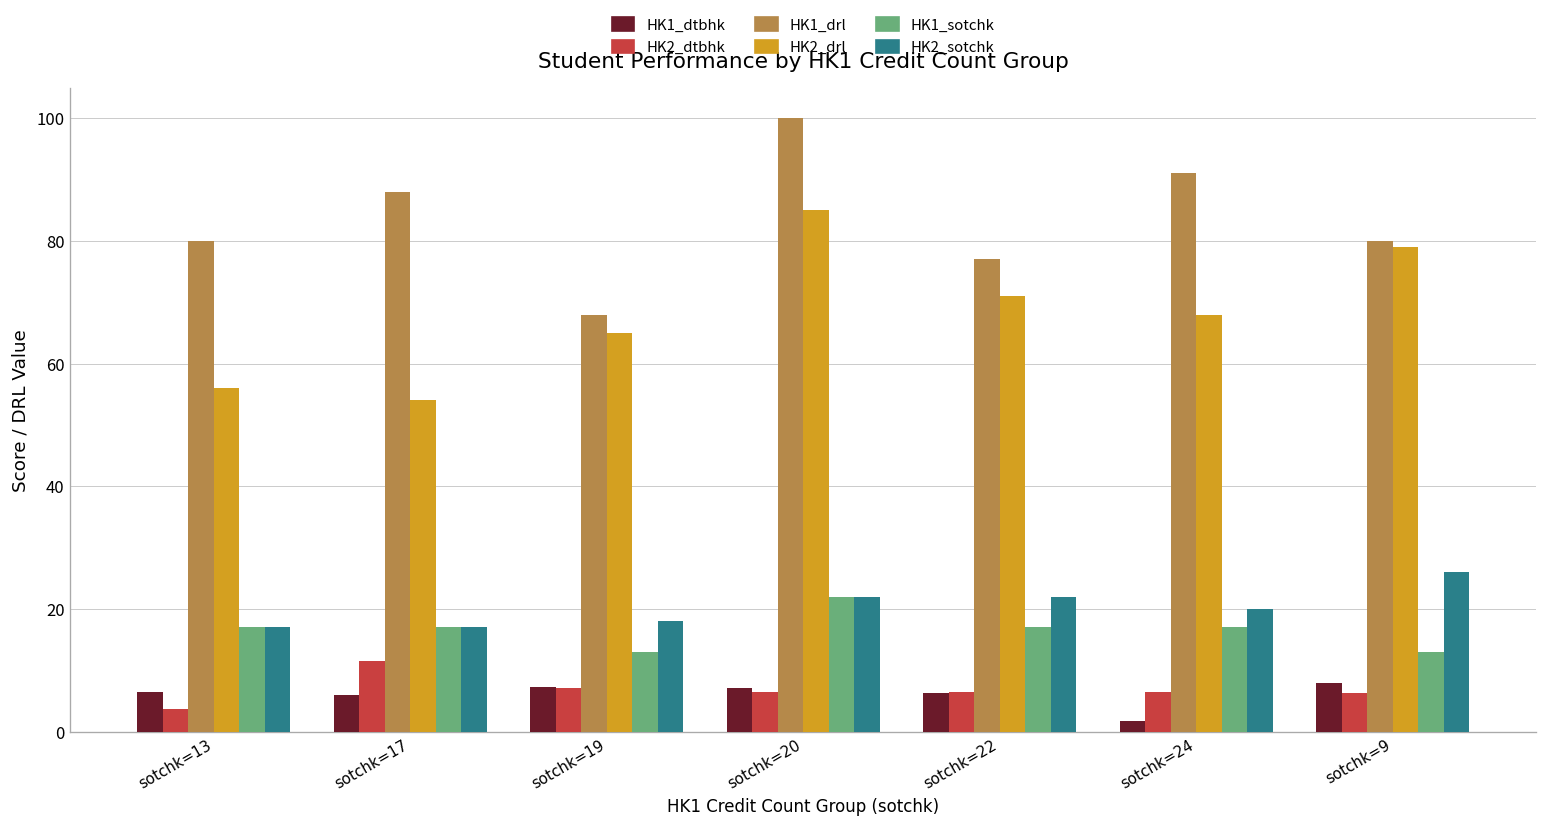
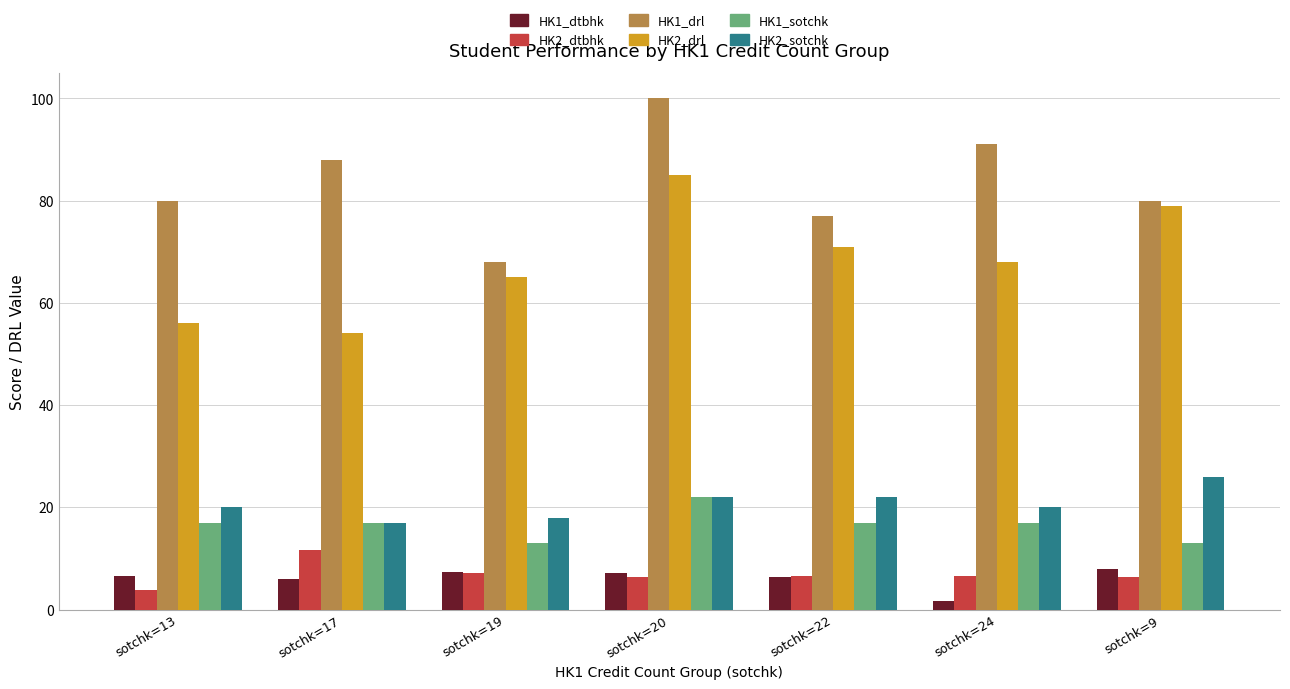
  {
    "HK1_dtbhk": {
      "sotchk=13": 7,
      "sotchk=17": 6,
      "sotchk=19": 7,
      "sotchk=20": 7,
      "sotchk=22": 6,
      "sotchk=24": 2,
      "sotchk=9": 8
    },
    "HK2_dtbhk": {
      "sotchk=13": 4,
      "sotchk=17": 12,
      "sotchk=19": 7,
      "sotchk=20": 6,
      "sotchk=22": 6,
      "sotchk=24": 6,
      "sotchk=9": 6
    },
    "HK1_sotchk": {
      "sotchk=13": 17,
      "sotchk=17": 17,
      "sotchk=19": 13,
      "sotchk=20": 22,
      "sotchk=22": 17,
      "sotchk=24": 17,
      "sotchk=9": 13
    },
    "HK2_sotchk": {
-     "sotchk=13": 17,
+     "sotchk=13": 20,
      "sotchk=17": 17,
      "sotchk=19": 18,
      "sotchk=20": 22,
      "sotchk=22": 22,
      "sotchk=24": 20,
      "sotchk=9": 26
    }
  }
